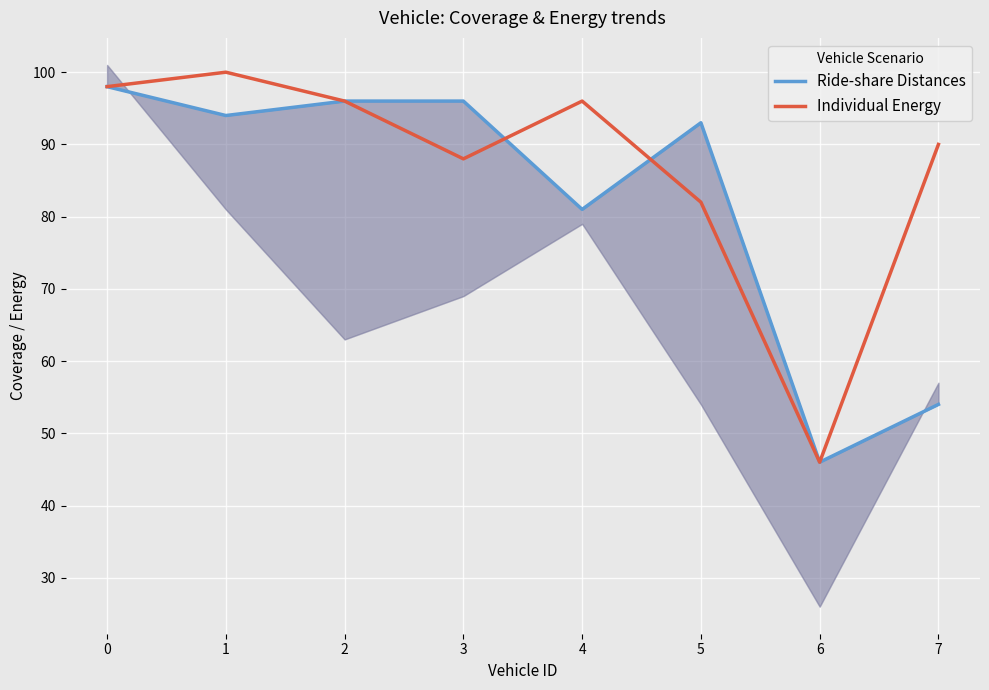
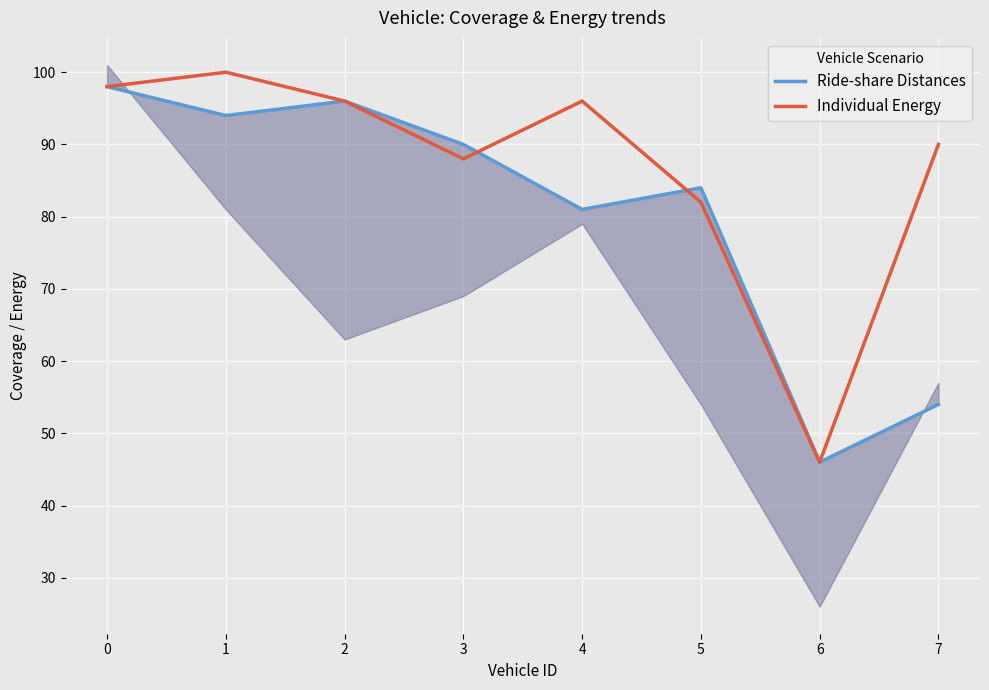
  {
    "Ride-share Distances": {
-     "3": 96,
-     "5": 93,
+     "3": 90,
+     "5": 84,
      "7": 54
    },
    "Individual Energy": {
      "1": 100,
      "3": 88,
      "4": 96,
      "5": 82,
      "7": 90
    }
  }
